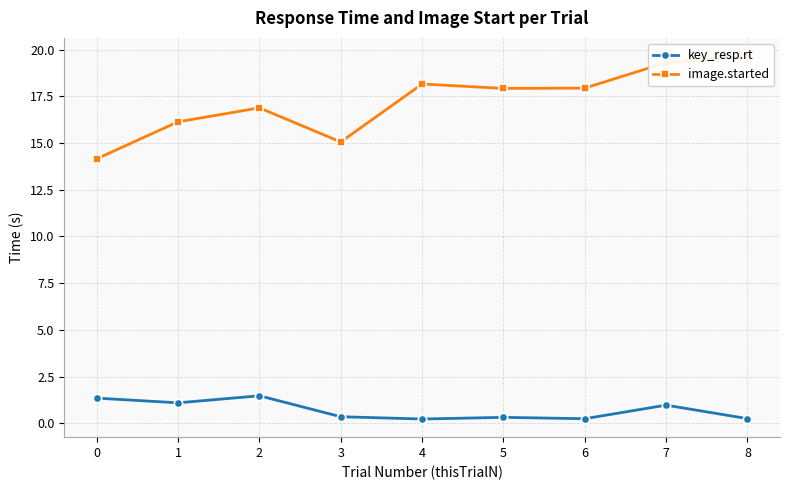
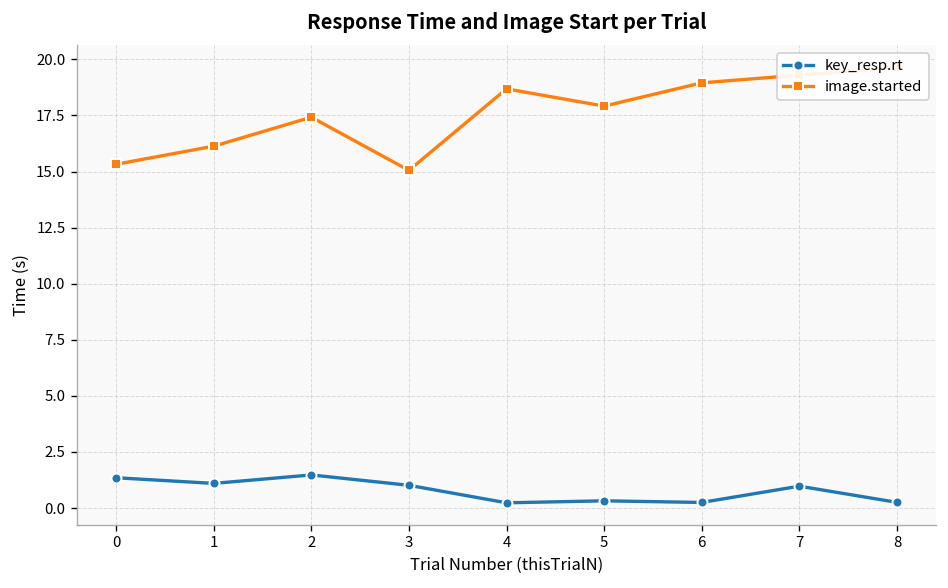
  {
    "key_resp.rt": {
      "0": 1.3,
      "1": 1.1,
      "2": 1.5,
-     "3": 0.4,
+     "3": 1.0,
      "4": 0.2,
      "5": 0.3,
      "6": 0.2,
      "7": 1.0,
      "8": 0.3
    },
    "image.started": {
-     "0": 14.2,
+     "0": 15.3,
      "1": 16.1,
-     "2": 16.9,
+     "2": 17.4,
      "3": 15.1,
-     "4": 18.2,
+     "4": 18.7,
      "5": 17.9,
-     "6": 17.9
+     "6": 19.0
    }
  }
